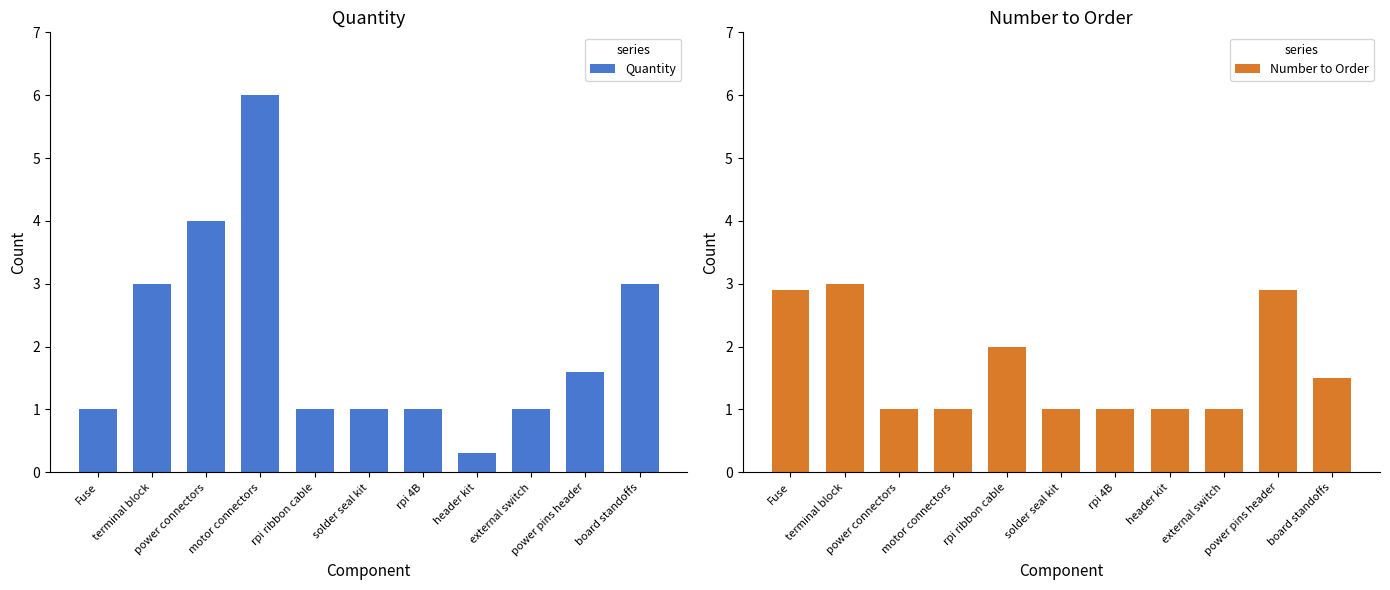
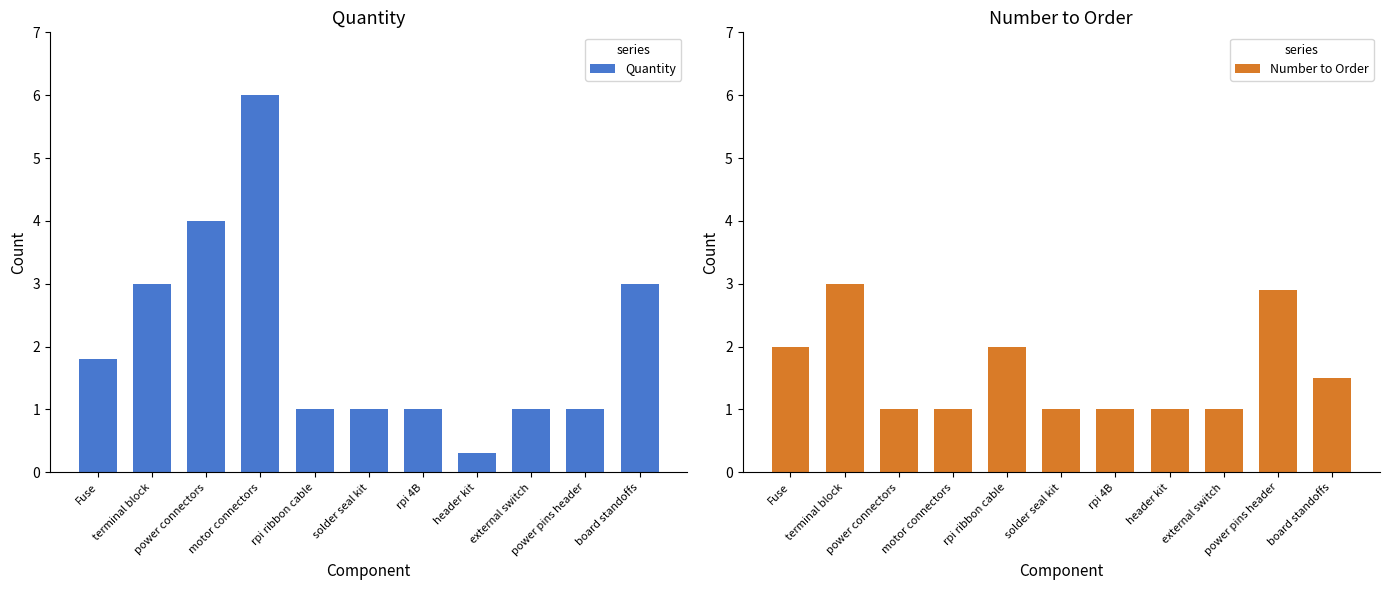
  {
    "Quantity": {
-     "Fuse": 1.0,
+     "Fuse": 1.8,
      "terminal block": 3.0,
      "power connectors": 4.0,
      "motor connectors": 6.0,
      "rpi ribbon cable": 1.0,
      "solder seal kit": 1.0,
      "rpi 4B": 1.0,
      "header kit": 0.3,
      "external switch": 1.0,
-     "power pins header": 1.6,
+     "power pins header": 1.0,
      "board standoffs": 3.0
    },
    "Number to Order": {
-     "Fuse": 2.9,
+     "Fuse": 2.0,
      "terminal block": 3.0,
      "power connectors": 1.0,
      "motor connectors": 1.0,
      "rpi ribbon cable": 2.0,
      "solder seal kit": 1.0,
      "rpi 4B": 1.0,
      "header kit": 1.0,
      "external switch": 1.0,
      "power pins header": 2.9,
      "board standoffs": 1.5
    }
  }
